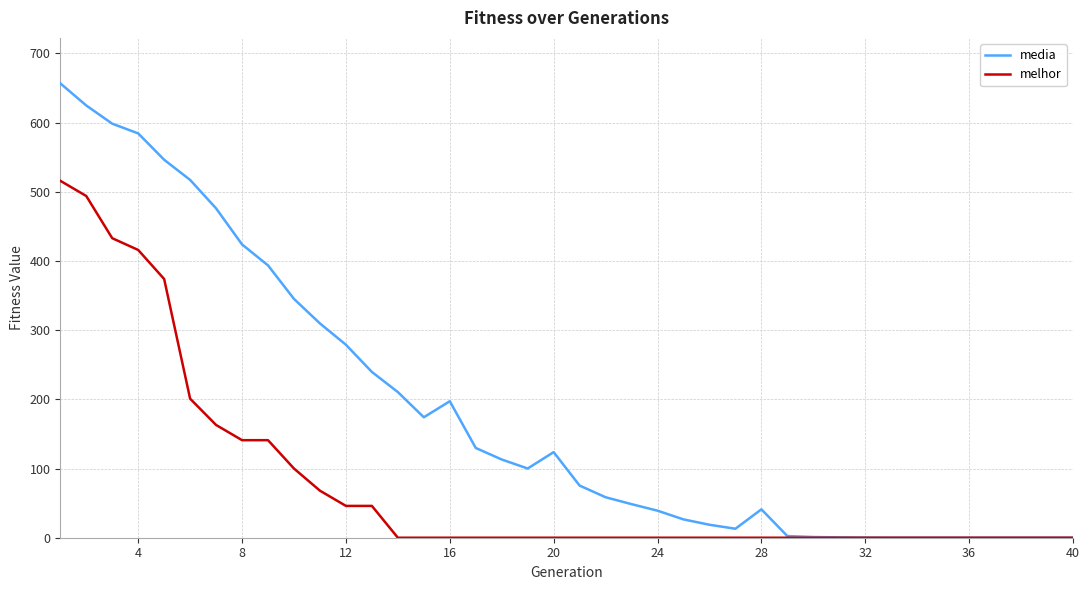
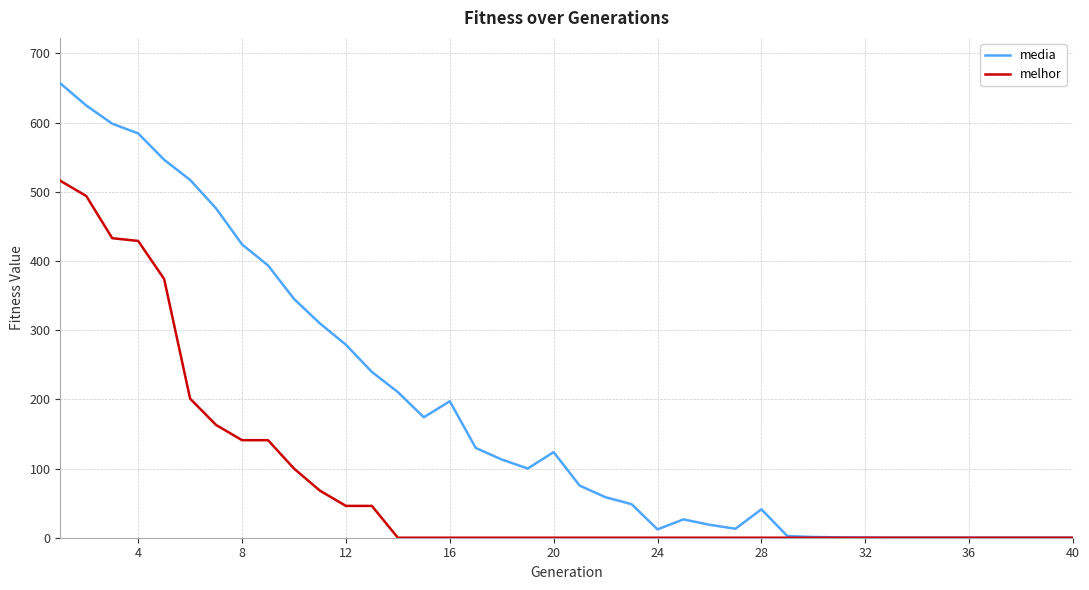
  {
    "media": {
      "4": 580,
      "8": 420,
      "12": 280,
      "16": 200,
      "20": 120,
-     "24": 40,
+     "24": 10,
      "28": 40
    },
    "melhor": {
-     "4": 420,
+     "4": 430,
      "8": 140,
      "12": 50,
      "16": 0,
      "20": 0,
      "24": 0,
      "28": 0
    }
  }
